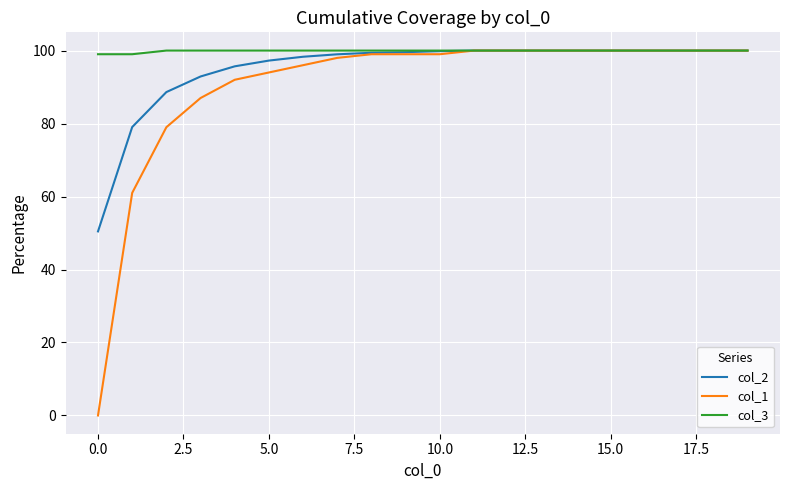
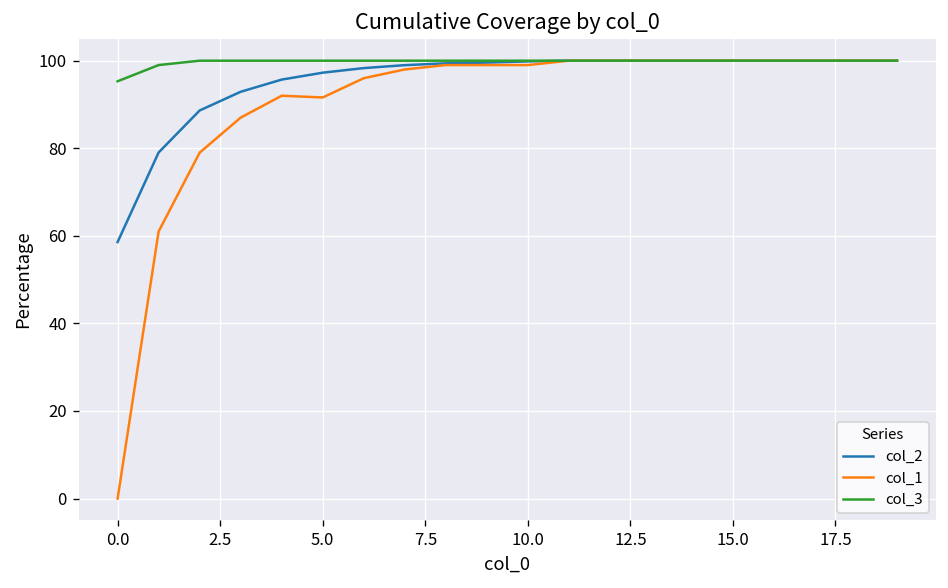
  {
    "col_2": {
-     "0.0": 50,
+     "0.0": 59,
      "5.0": 97
    },
    "col_1": {
      "0.0": 0,
-     "5.0": 94,
+     "5.0": 92,
      "10.0": 99
    },
    "col_3": {
-     "0.0": 99,
+     "0.0": 95,
      "5.0": 100
    }
  }
